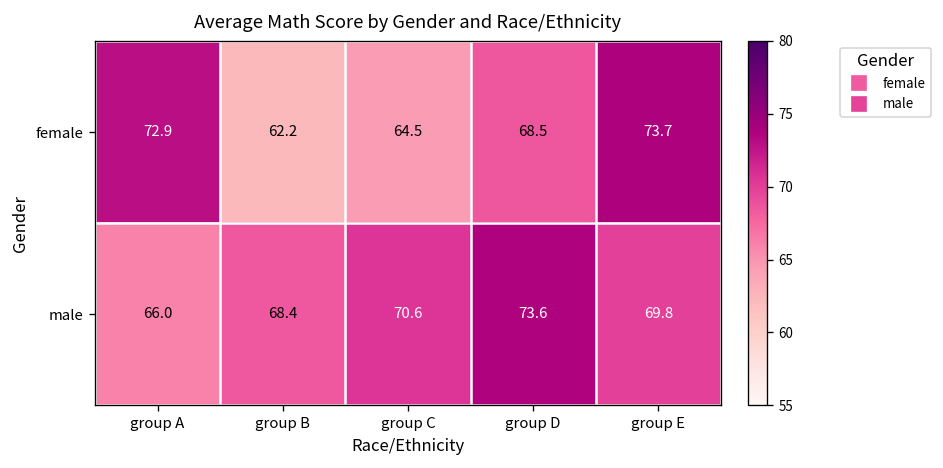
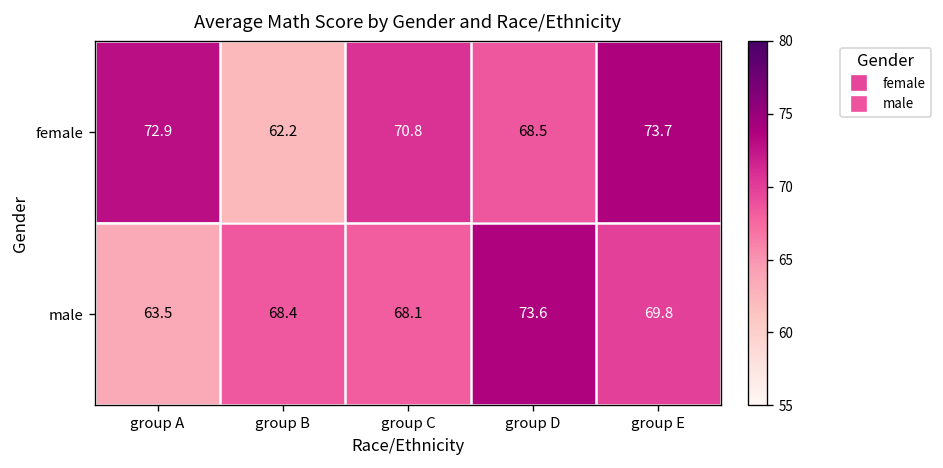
  {
    "female": {
      "group A": 72.9,
      "group B": 62.2,
-     "group C": 64.5,
+     "group C": 70.8,
      "group D": 68.5,
      "group E": 73.7
    },
    "male": {
-     "group A": 66.0,
+     "group A": 63.5,
      "group B": 68.4,
-     "group C": 70.6,
+     "group C": 68.1,
      "group D": 73.6,
      "group E": 69.8
    }
  }
